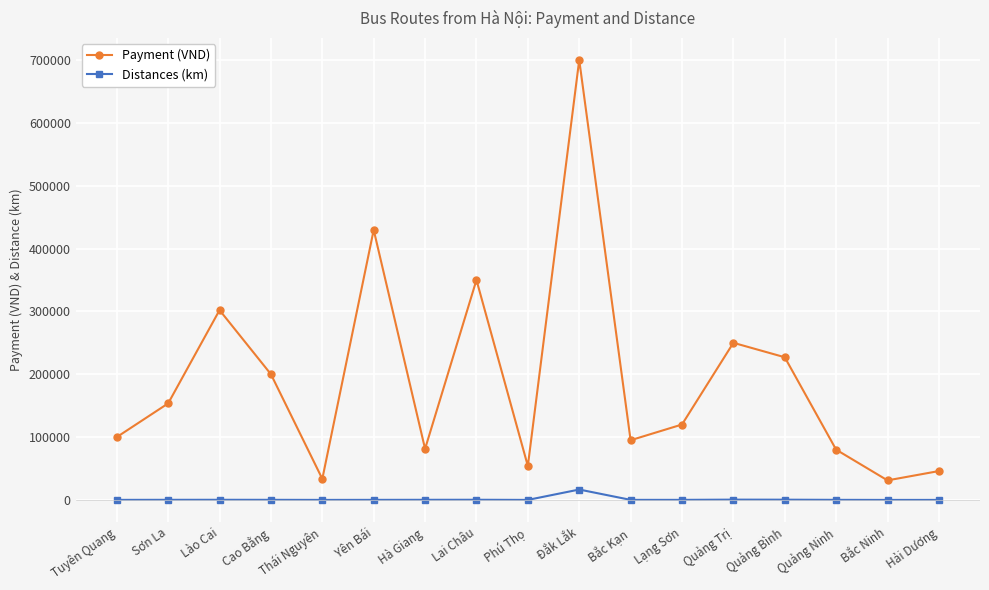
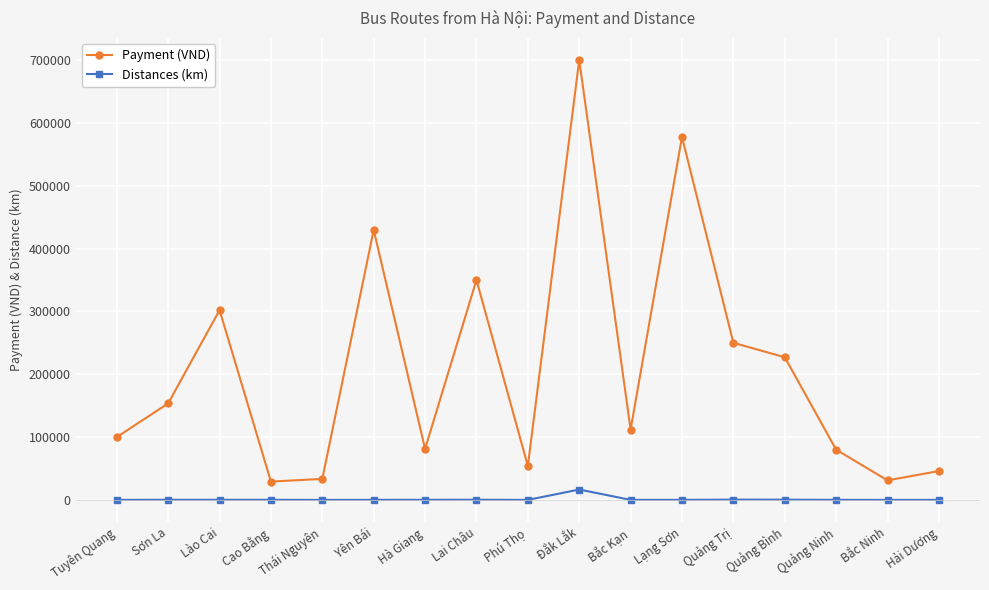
  {
    "Payment (VND)": {
      "Tuyên Quang": 100000,
      "Sơn La": 150000,
      "Lào Cai": 300000,
-     "Cao Bằng": 200000,
+     "Cao Bằng": 30000,
      "Thái Nguyên": 30000,
      "Yên Bái": 430000,
      "Hà Giang": 80000,
      "Lai Châu": 350000,
      "Phú Thọ": 50000,
      "Đắk Lắk": 700000,
-     "Bắc Kạn": 100000,
-     "Lạng Sơn": 120000,
+     "Bắc Kạn": 110000,
+     "Lạng Sơn": 580000,
      "Quảng Trị": 250000,
      "Quảng Bình": 230000,
      "Quảng Ninh": 80000,
      "Bắc Ninh": 30000,
      "Hải Dương": 50000
    },
    "Distances (km)": {
      "Tuyên Quang": 0,
      "Sơn La": 0,
      "Lào Cai": 0,
      "Cao Bằng": 0,
      "Thái Nguyên": 0,
      "Yên Bái": 0,
      "Hà Giang": 0,
      "Lai Châu": 0,
      "Phú Thọ": 0,
      "Đắk Lắk": 20000,
      "Bắc Kạn": 0,
      "Lạng Sơn": 0,
      "Quảng Trị": 0,
      "Quảng Bình": 0,
      "Quảng Ninh": 0,
      "Bắc Ninh": 0,
      "Hải Dương": 0
    }
  }
